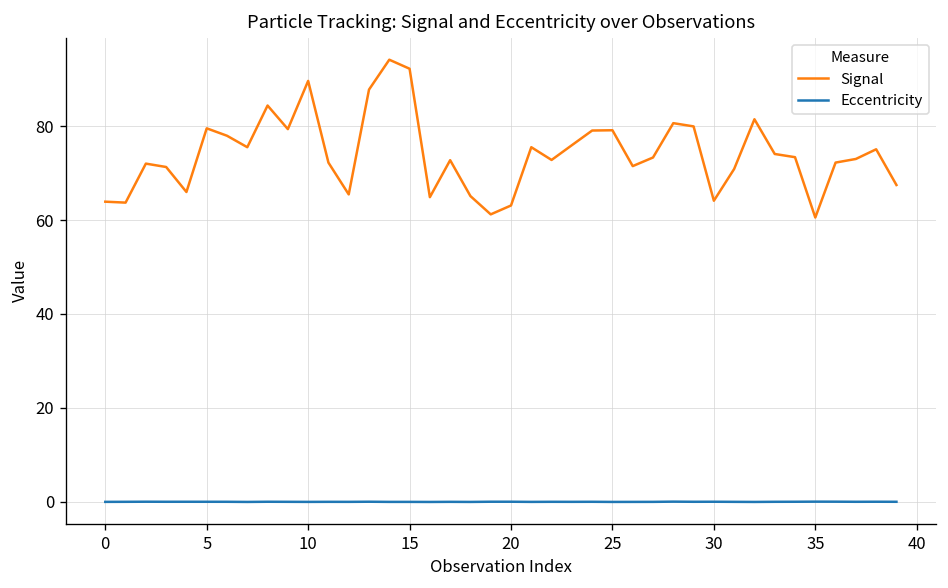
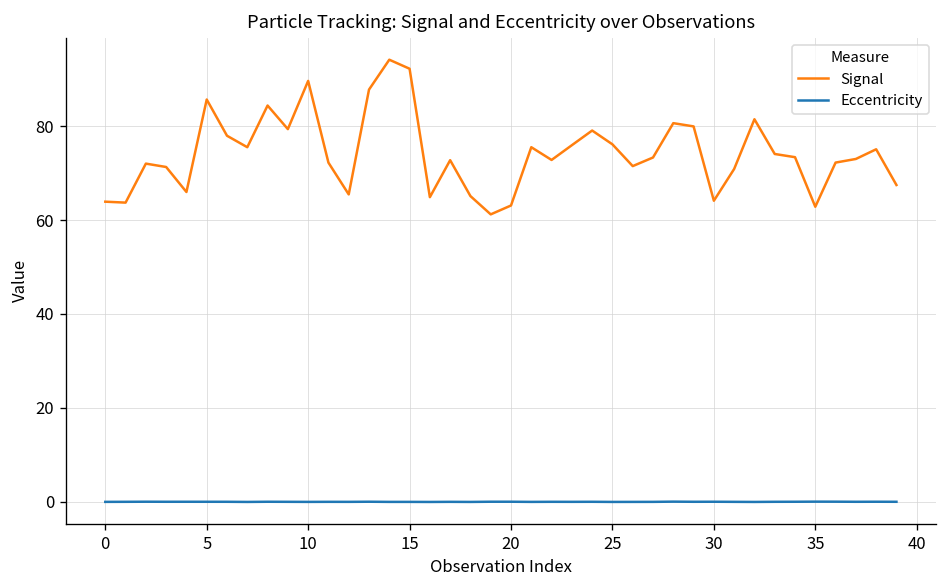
  {
    "Signal": {
      "0": 64,
-     "5": 80,
+     "5": 86,
      "10": 90,
      "15": 92,
      "20": 63,
-     "25": 79,
+     "25": 76,
      "30": 64,
-     "35": 61
+     "35": 63
    },
    "Eccentricity": {
      "0": 0,
      "5": 0,
      "10": 0,
      "15": 0,
      "20": 0,
      "25": 0,
      "30": 0,
      "35": 0
    }
  }
